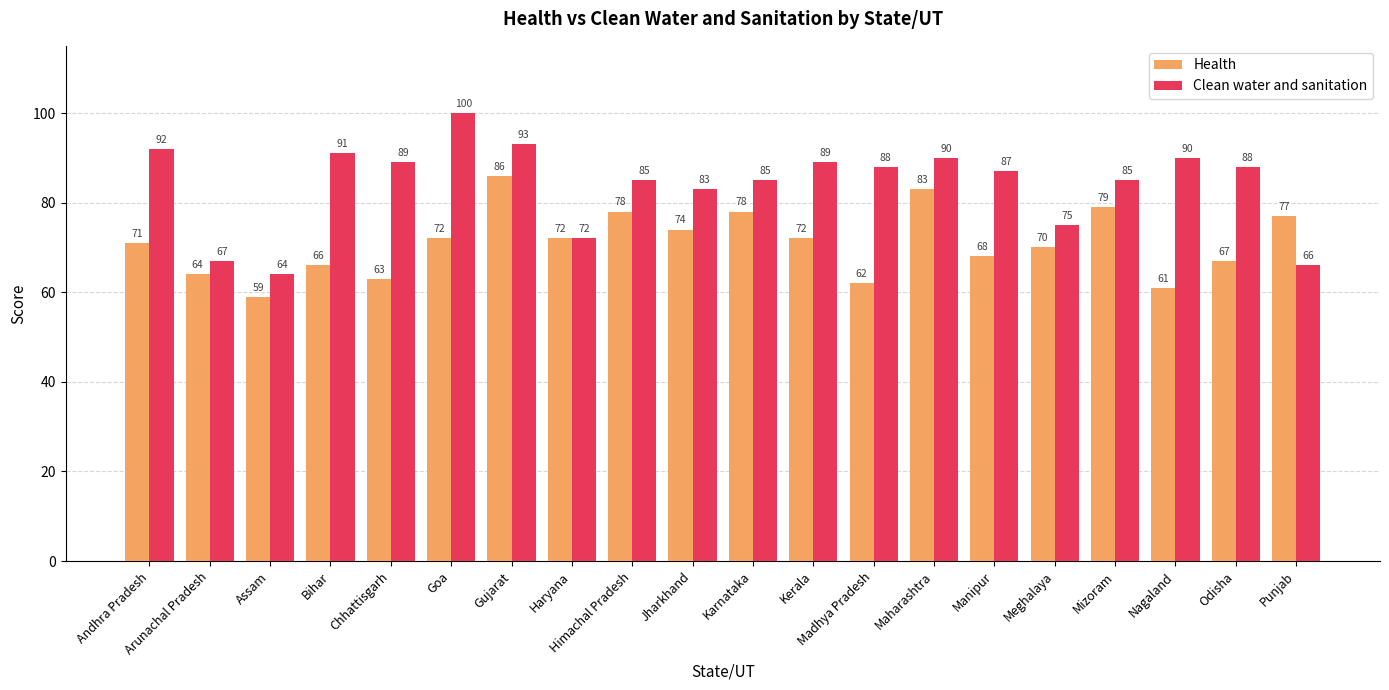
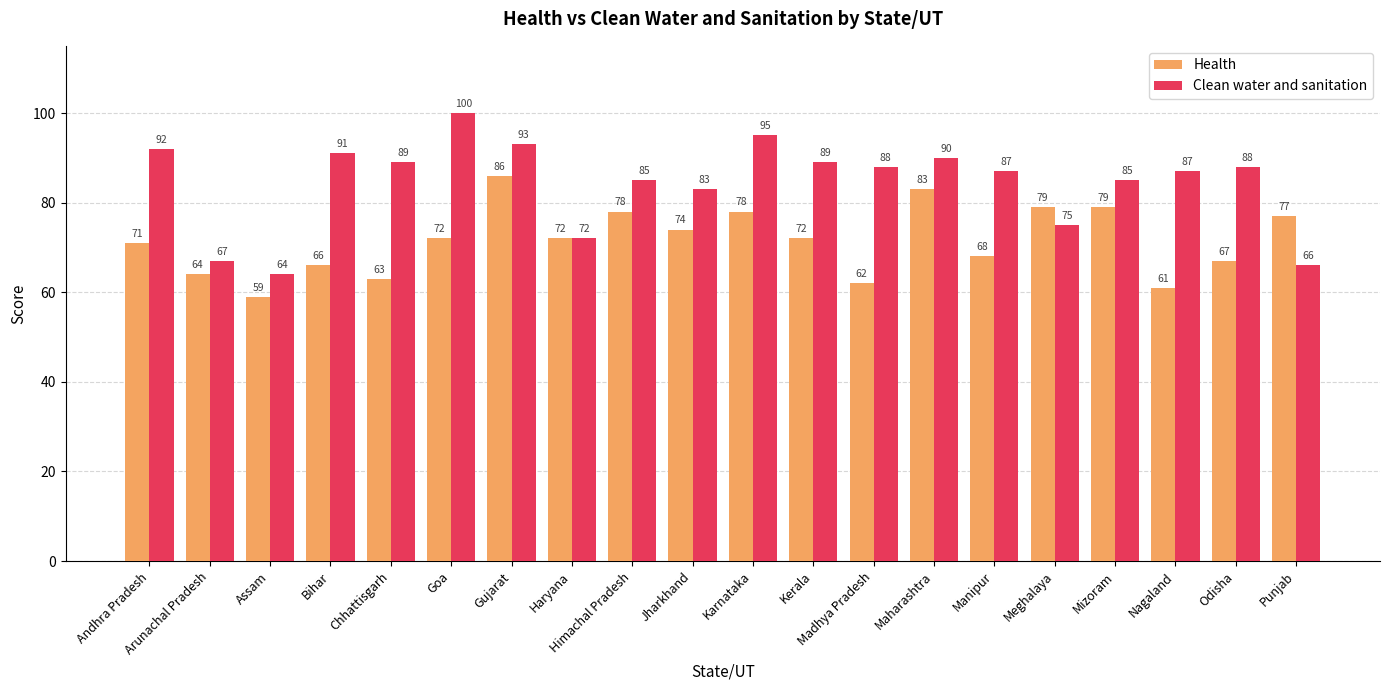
  {
    "Health": {
      "Andhra Pradesh": 71,
      "Arunachal Pradesh": 64,
      "Assam": 59,
      "Bihar": 66,
      "Chhattisgarh": 63,
      "Goa": 72,
      "Gujarat": 86,
      "Haryana": 72,
      "Himachal Pradesh": 78,
      "Jharkhand": 74,
      "Karnataka": 78,
      "Kerala": 72,
      "Madhya Pradesh": 62,
      "Maharashtra": 83,
      "Manipur": 68,
-     "Meghalaya": 70,
+     "Meghalaya": 79,
      "Mizoram": 79,
      "Nagaland": 61,
      "Odisha": 67,
      "Punjab": 77
    },
    "Clean water and sanitation": {
      "Andhra Pradesh": 92,
      "Arunachal Pradesh": 67,
      "Assam": 64,
      "Bihar": 91,
      "Chhattisgarh": 89,
      "Goa": 100,
      "Gujarat": 93,
      "Haryana": 72,
      "Himachal Pradesh": 85,
      "Jharkhand": 83,
-     "Karnataka": 85,
+     "Karnataka": 95,
      "Kerala": 89,
      "Madhya Pradesh": 88,
      "Maharashtra": 90,
      "Manipur": 87,
      "Meghalaya": 75,
      "Mizoram": 85,
-     "Nagaland": 90,
+     "Nagaland": 87,
      "Odisha": 88,
      "Punjab": 66
    }
  }
